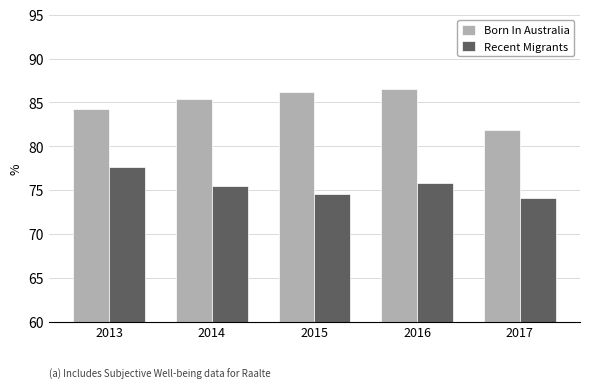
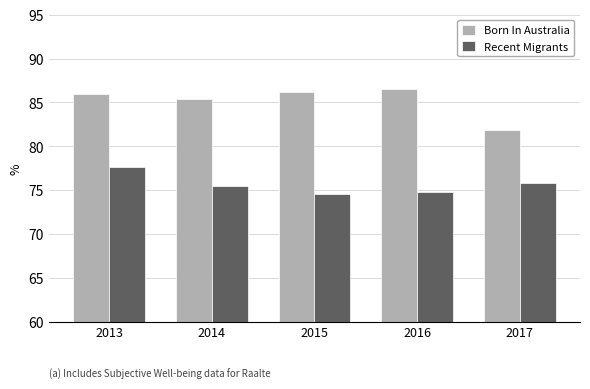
  {
    "Born In Australia": {
-     "2013": 84,
+     "2013": 86,
      "2014": 85,
      "2015": 86,
      "2016": 87,
      "2017": 82
    },
    "Recent Migrants": {
      "2013": 78,
      "2014": 76,
      "2015": 75,
-     "2016": 76,
-     "2017": 74
+     "2016": 75,
+     "2017": 76
    }
  }
